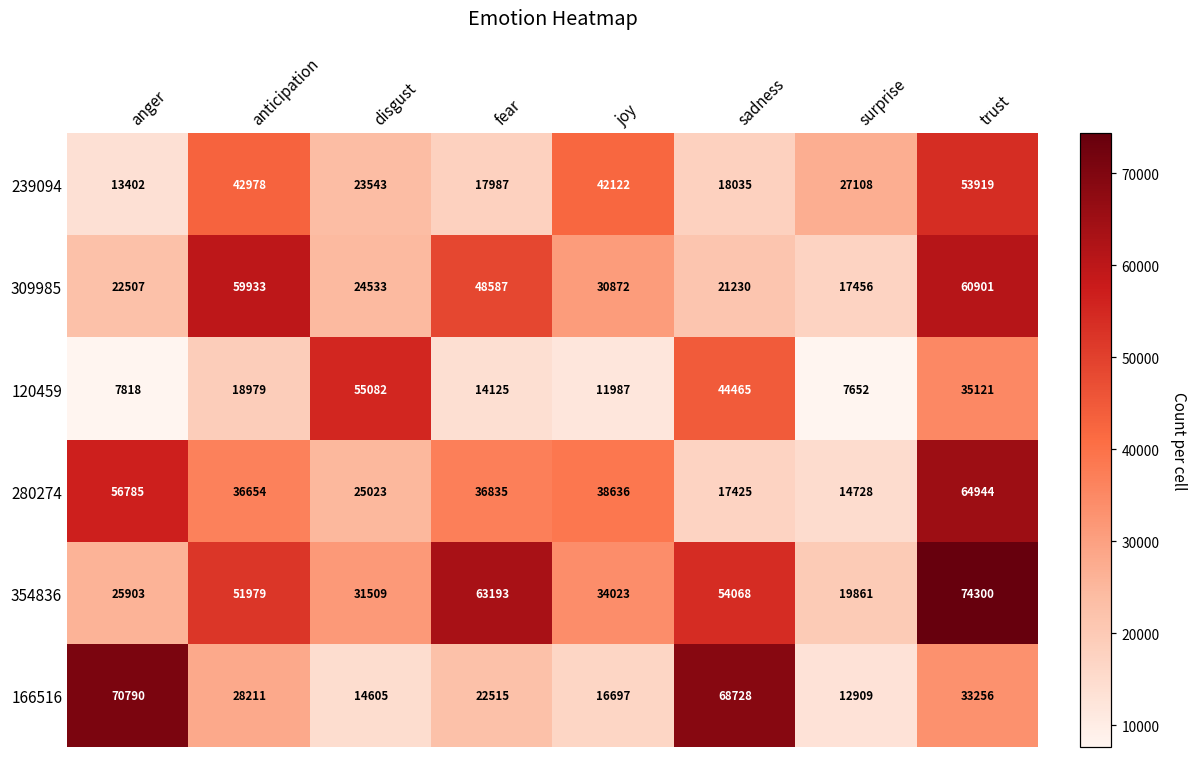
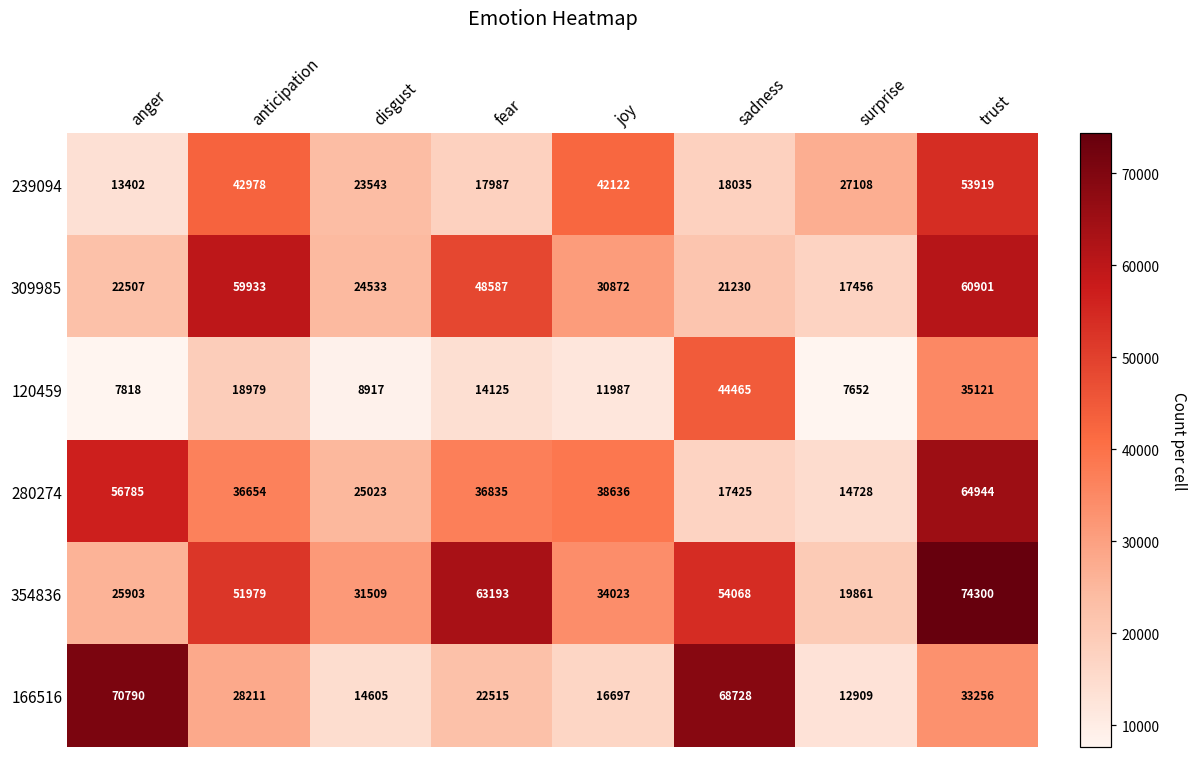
  {
    "239094": {
      "anger": 13402,
      "anticipation": 42978,
      "disgust": 23543,
      "fear": 17987,
      "joy": 42122,
      "sadness": 18035,
      "surprise": 27108,
      "trust": 53919
    },
    "309985": {
      "anger": 22507,
      "anticipation": 59933,
      "disgust": 24533,
      "fear": 48587,
      "joy": 30872,
      "sadness": 21230,
      "surprise": 17456,
      "trust": 60901
    },
    "120459": {
      "anger": 7818,
      "anticipation": 18979,
-     "disgust": 55082,
+     "disgust": 8917,
      "fear": 14125,
      "joy": 11987,
      "sadness": 44465,
      "surprise": 7652,
      "trust": 35121
    },
    "280274": {
      "anger": 56785,
      "anticipation": 36654,
      "disgust": 25023,
      "fear": 36835,
      "joy": 38636,
      "sadness": 17425,
      "surprise": 14728,
      "trust": 64944
    },
    "354836": {
      "anger": 25903,
      "anticipation": 51979,
      "disgust": 31509,
      "fear": 63193,
      "joy": 34023,
      "sadness": 54068,
      "surprise": 19861,
      "trust": 74300
    },
    "166516": {
      "anger": 70790,
      "anticipation": 28211,
      "disgust": 14605,
      "fear": 22515,
      "joy": 16697,
      "sadness": 68728,
      "surprise": 12909,
      "trust": 33256
    }
  }
